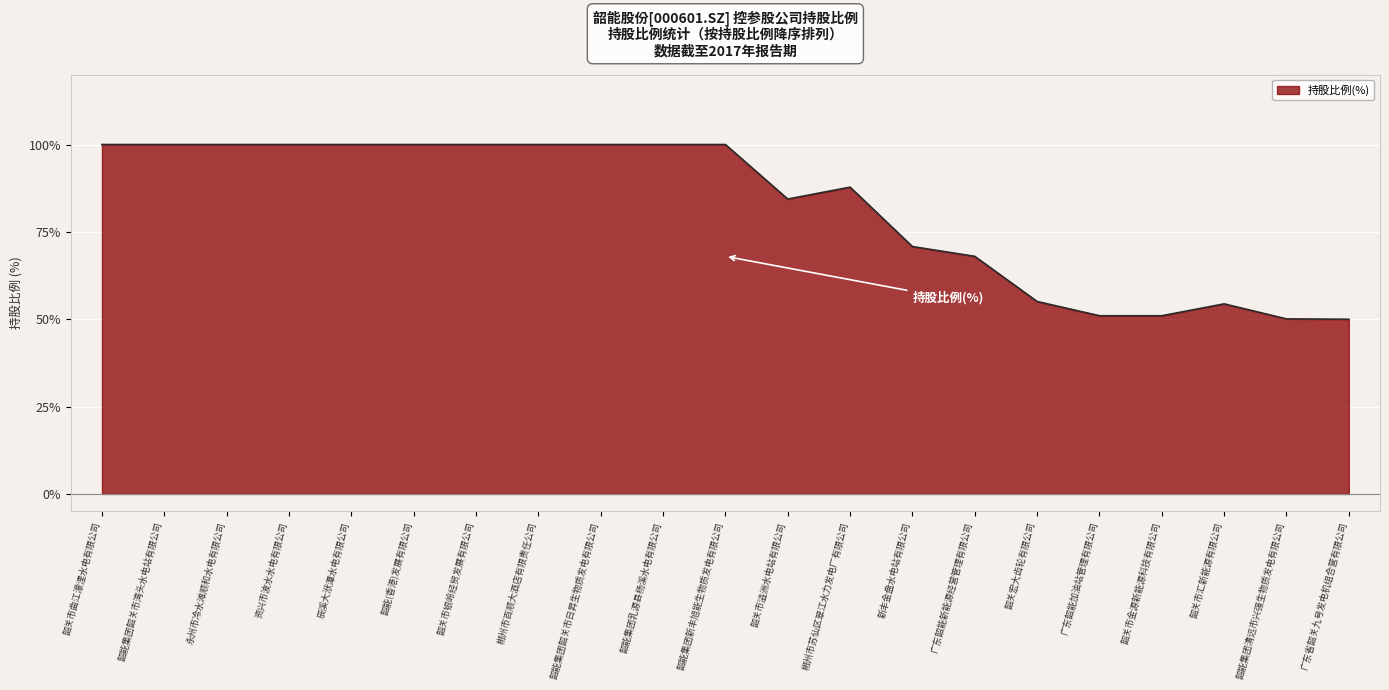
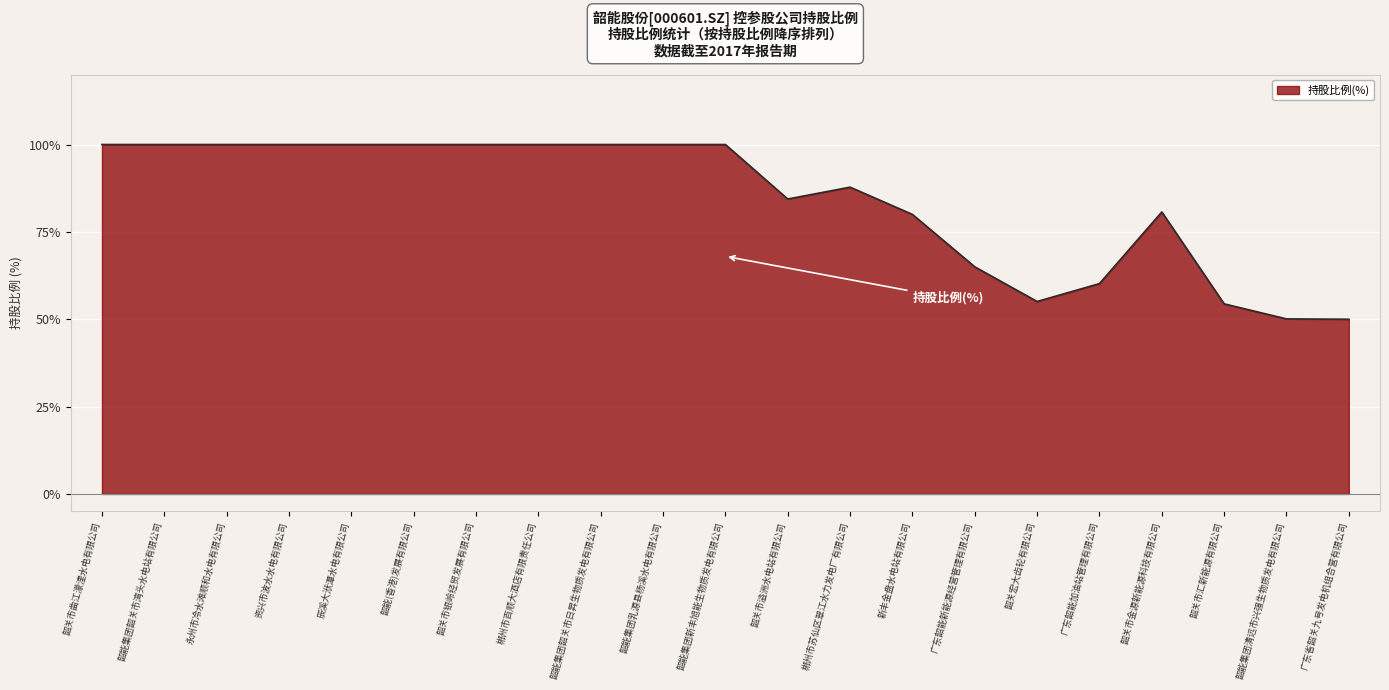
  {
    "韶关市曲江濛浬水电有限公司": "100%",
    "韶能集团韶关市湾头水电站有限公司": "100%",
    "永州市冷水滩顺和水电有限公司": "100%",
    "资兴市波水水电有限公司": "100%",
    "辰溪大洑潭水电有限公司": "100%",
    "韶能(香港)发展有限公司": "100%",
    "韶关市银岭经贸发展有限公司": "100%",
    "郴州市百顺大酒店有限责任公司": "100%",
    "韶能集团韶关市日昇生物质发电有限公司": "100%",
    "韶能集团乳源县杨溪水电有限公司": "100%",
    "韶能集团新丰旭能生物质发电有限公司": "100%",
    "韶关市溢洲水电站有限公司": "84%",
    "郴州市苏仙区翠江水力发电厂有限公司": "88%",
-   "新丰金盘水电站有限公司": "71%",
-   "广东韶能新能源经营管理有限公司": "68%",
+   "新丰金盘水电站有限公司": "80%",
+   "广东韶能新能源经营管理有限公司": "65%",
    "韶关宏大齿轮有限公司": "55%",
-   "广东韶能加油站管理有限公司": "51%",
-   "韶关市金源新能源科技有限公司": "51%",
+   "广东韶能加油站管理有限公司": "60%",
+   "韶关市金源新能源科技有限公司": "81%",
    "韶关市汇新能源有限公司": "54%",
    "韶能集团清远市兴强生物质发电有限公司": "50%",
    "广东省韶关九号发电机组合营有限公司": "50%"
  }
